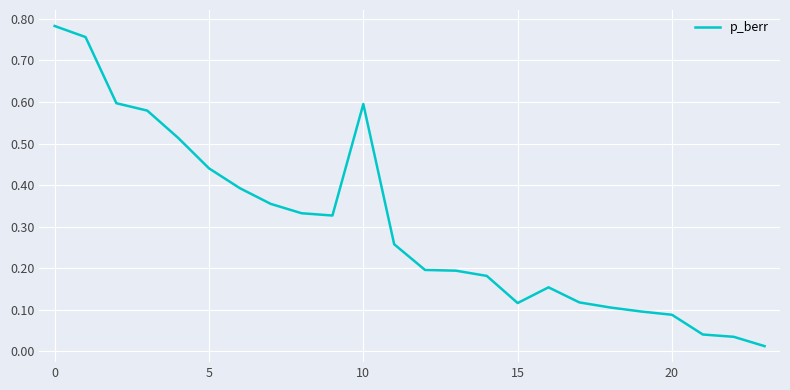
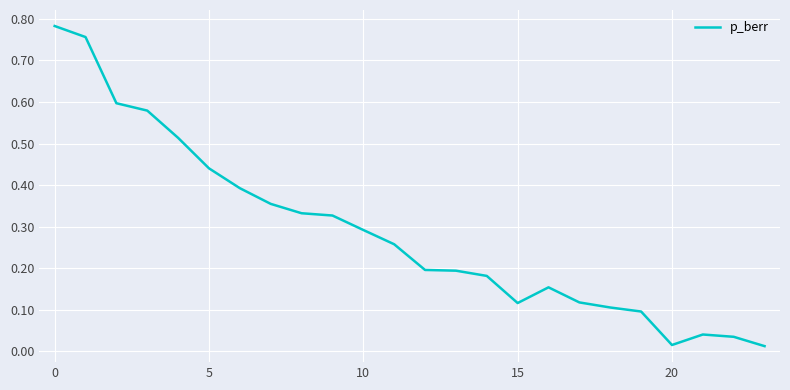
  {
    "0": 0.78,
    "5": 0.44,
-   "10": 0.60,
+   "10": 0.29,
    "15": 0.12,
-   "20": 0.09
+   "20": 0.01
  }
